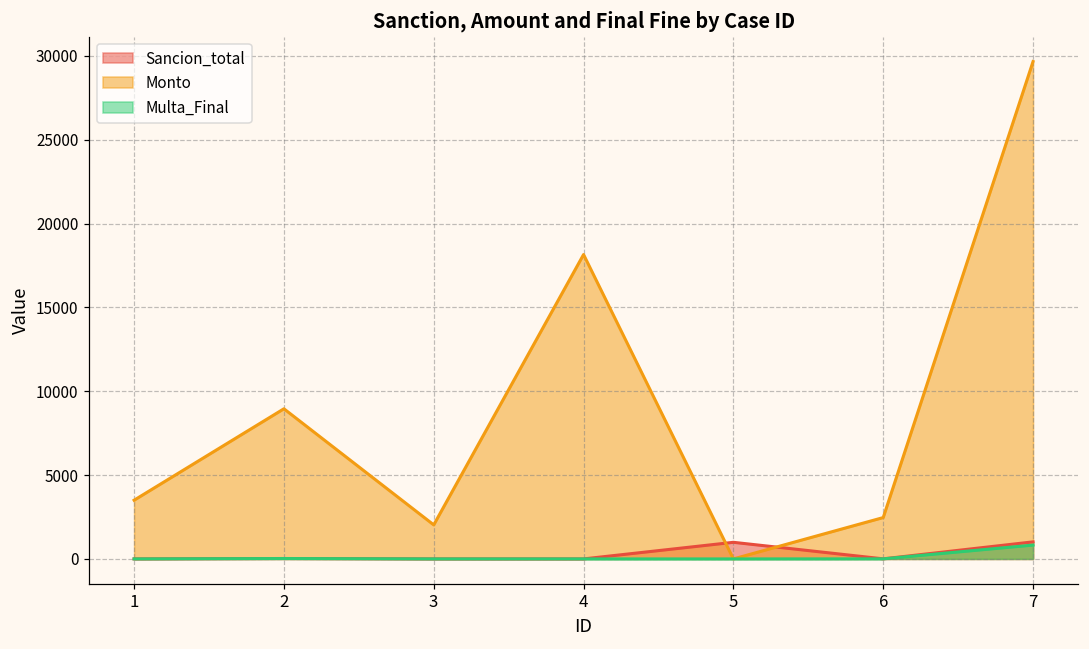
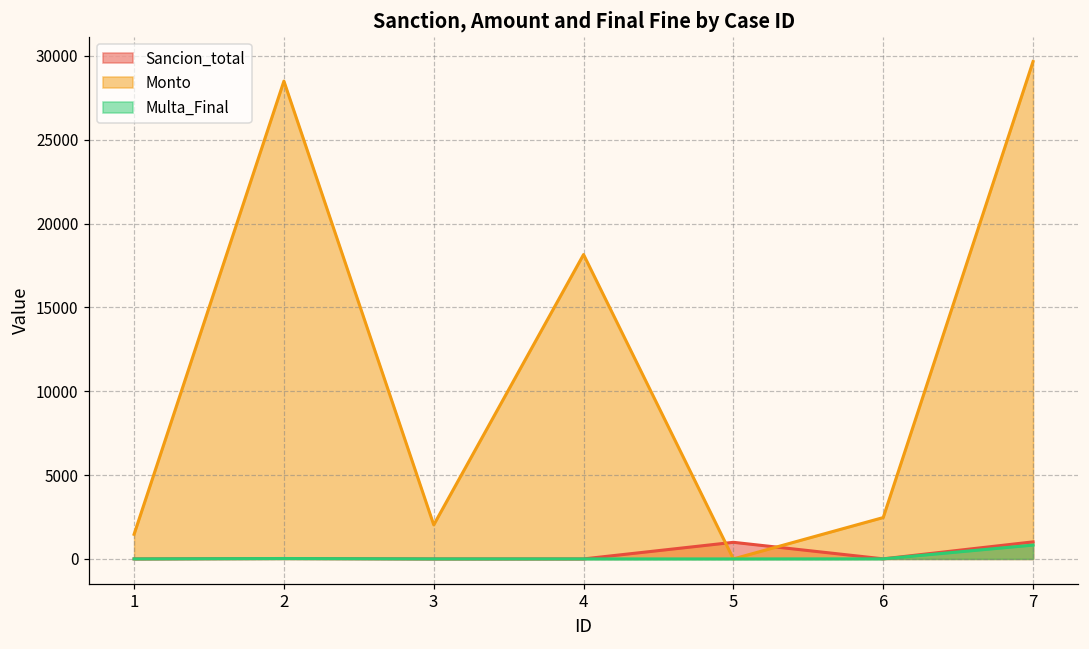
  {
    "Sancion_total": {
      "5": 1000,
      "7": 1000
    },
    "Monto": {
-     "1": 3500,
-     "2": 9000,
+     "1": 1500,
+     "2": 28500,
      "3": 2000,
      "4": 18200,
      "6": 2500,
      "7": 29700
    },
    "Multa_Final": {
      "7": 800
    }
  }
